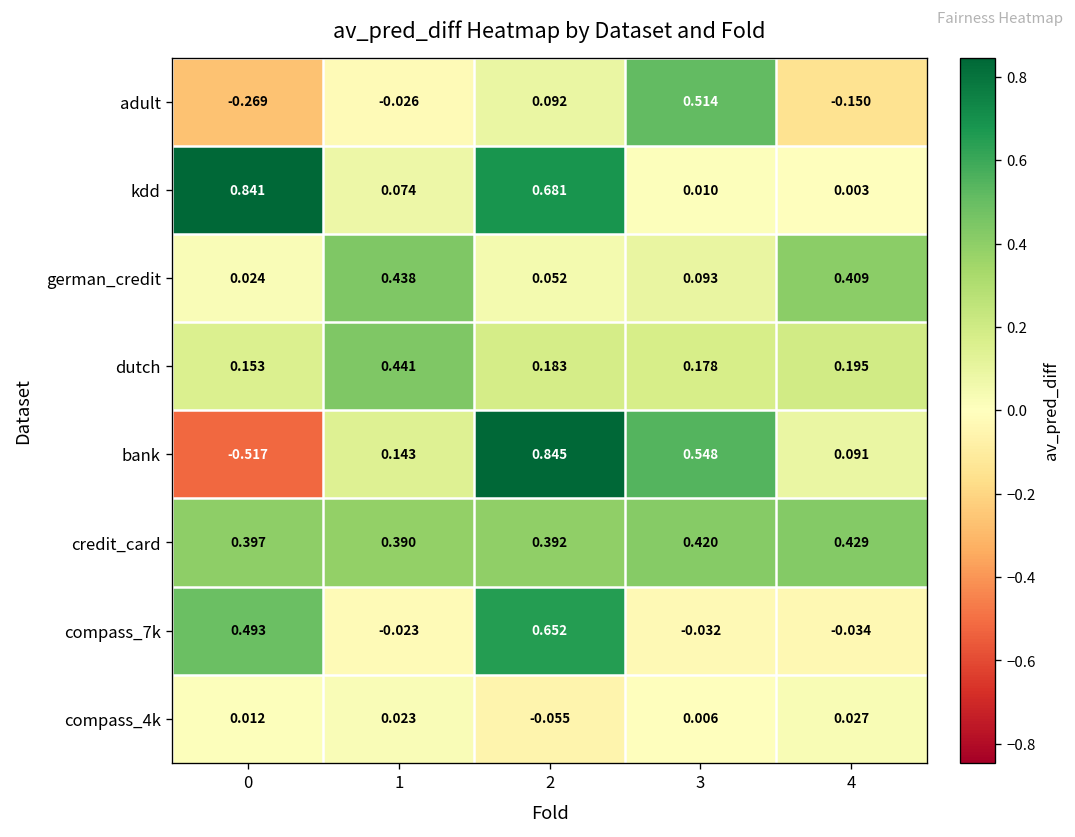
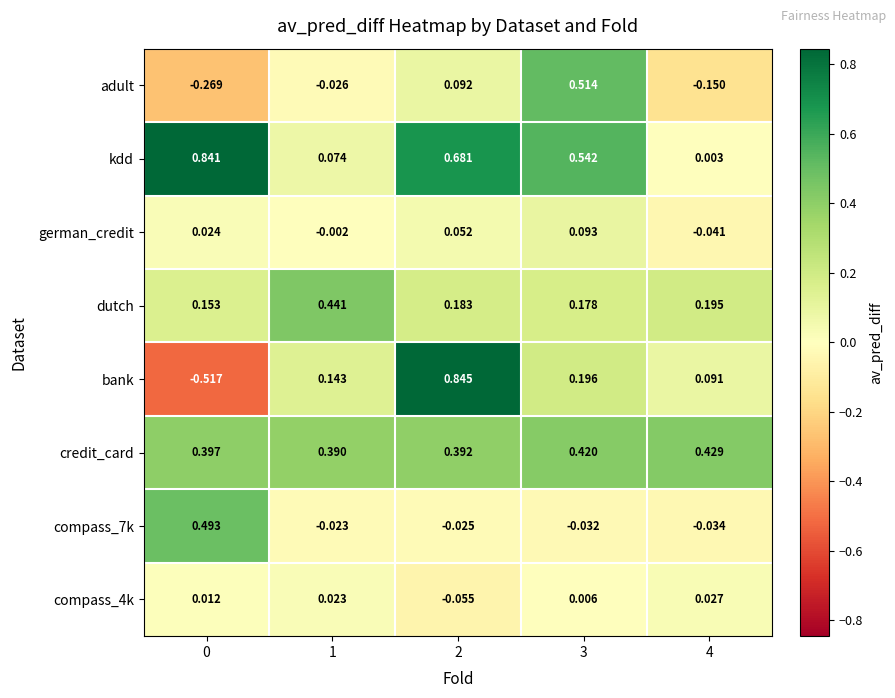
  {
    "adult": {
      "0": -0.269,
      "1": -0.026,
      "2": 0.092,
      "3": 0.514,
      "4": -0.150
    },
    "kdd": {
      "0": 0.841,
      "1": 0.074,
      "2": 0.681,
-     "3": 0.010,
+     "3": 0.542,
      "4": 0.003
    },
    "german_credit": {
      "0": 0.024,
-     "1": 0.438,
+     "1": -0.002,
      "2": 0.052,
      "3": 0.093,
-     "4": 0.409
+     "4": -0.041
    },
    "dutch": {
      "0": 0.153,
      "1": 0.441,
      "2": 0.183,
      "3": 0.178,
      "4": 0.195
    },
    "bank": {
      "0": -0.517,
      "1": 0.143,
      "2": 0.845,
-     "3": 0.548,
+     "3": 0.196,
      "4": 0.091
    },
    "credit_card": {
      "0": 0.397,
      "1": 0.390,
      "2": 0.392,
      "3": 0.420,
      "4": 0.429
    },
    "compass_7k": {
      "0": 0.493,
      "1": -0.023,
-     "2": 0.652,
+     "2": -0.025,
      "3": -0.032,
      "4": -0.034
    },
    "compass_4k": {
      "0": 0.012,
      "1": 0.023,
      "2": -0.055,
      "3": 0.006,
      "4": 0.027
    }
  }
